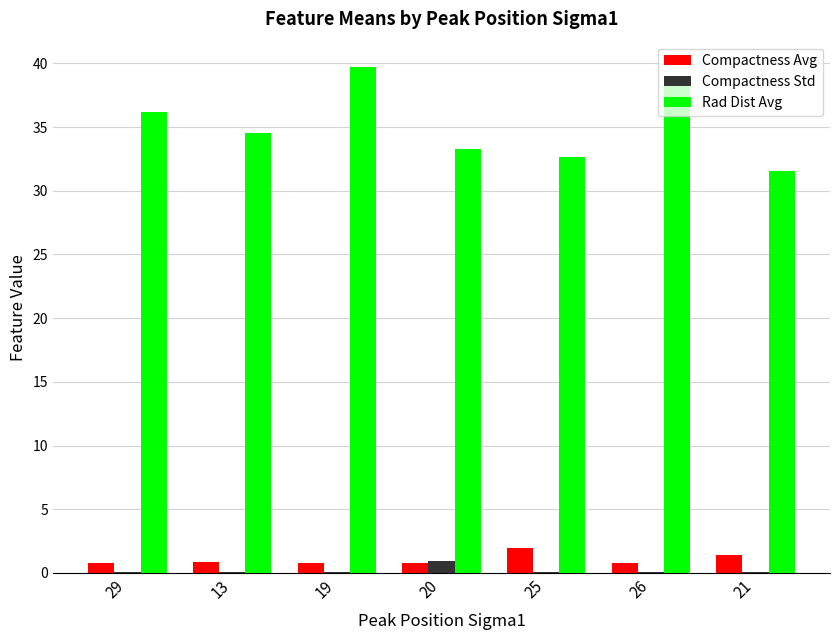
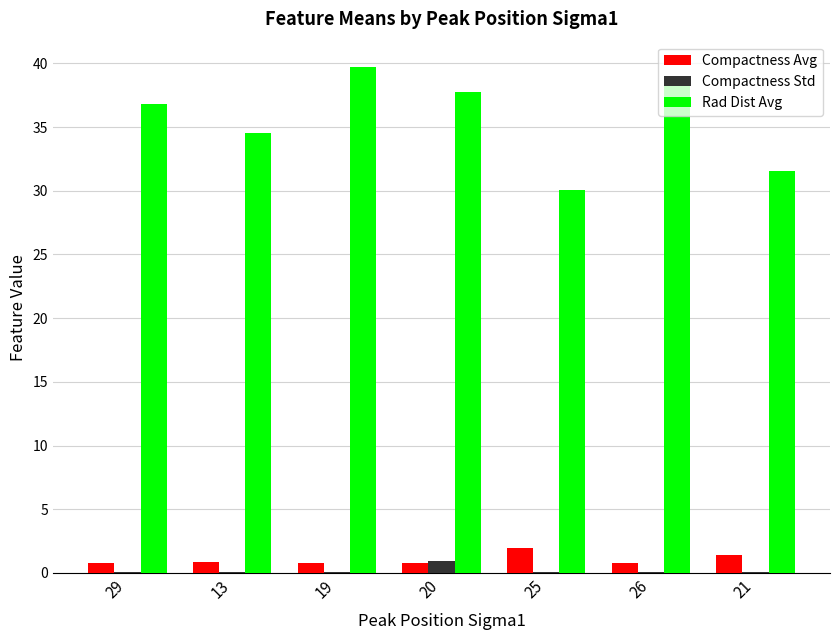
  {
    "Compactness Avg": {
      "29": 0.8,
      "13": 0.9,
      "19": 0.8,
      "20": 0.8,
      "25": 1.9,
      "26": 0.8,
      "21": 1.4
    },
    "Compactness Std": {
      "20": 1.0
    },
    "Rad Dist Avg": {
-     "29": 36.2,
+     "29": 36.8,
      "13": 34.5,
      "19": 39.7,
-     "20": 33.3,
-     "25": 32.6,
+     "20": 37.8,
+     "25": 30.0,
      "21": 31.5
    }
  }
